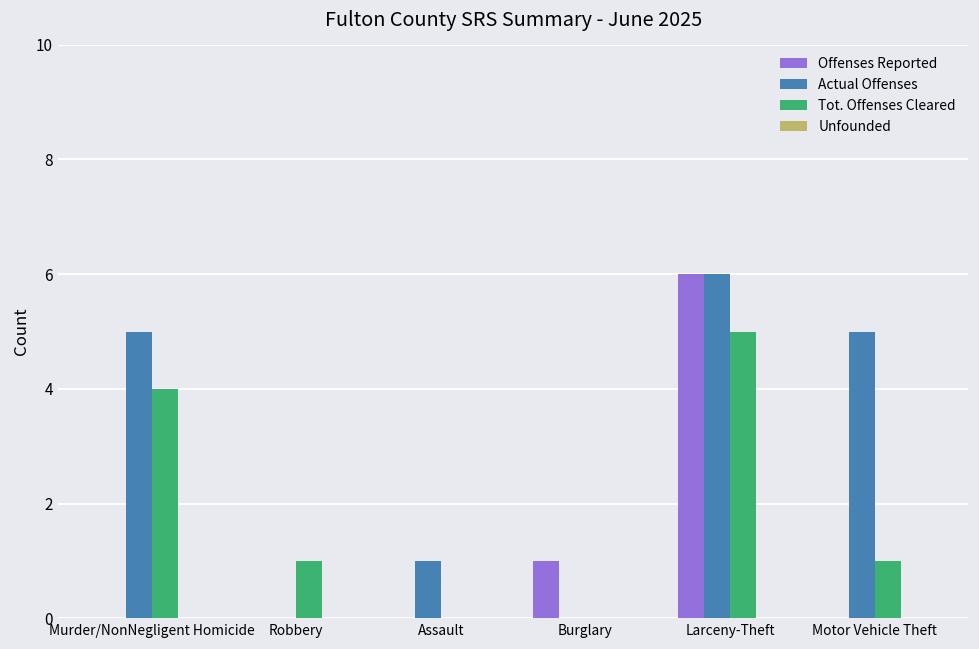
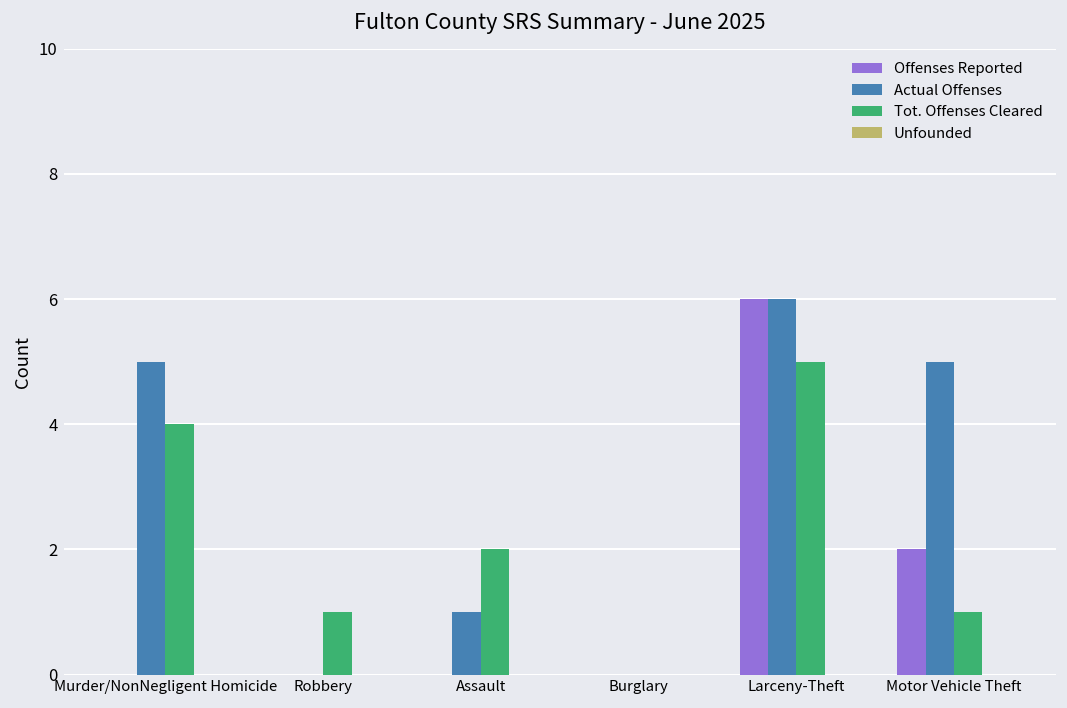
  {
    "Offenses Reported": {
      "Murder/NonNegligent Homicide": 0,
      "Robbery": 0,
      "Assault": 0,
-     "Burglary": 1,
+     "Burglary": 0,
      "Larceny-Theft": 6,
-     "Motor Vehicle Theft": 0
+     "Motor Vehicle Theft": 2
    },
    "Actual Offenses": {
      "Murder/NonNegligent Homicide": 5,
      "Robbery": 0,
      "Assault": 1,
      "Burglary": 0,
      "Larceny-Theft": 6,
      "Motor Vehicle Theft": 5
    },
    "Tot. Offenses Cleared": {
      "Murder/NonNegligent Homicide": 4,
      "Robbery": 1,
-     "Assault": 0,
+     "Assault": 2,
      "Burglary": 0,
      "Larceny-Theft": 5,
      "Motor Vehicle Theft": 1
    },
    "Unfounded": {
      "Murder/NonNegligent Homicide": 0,
      "Robbery": 0,
      "Assault": 0,
      "Burglary": 0,
      "Larceny-Theft": 0,
      "Motor Vehicle Theft": 0
    }
  }
